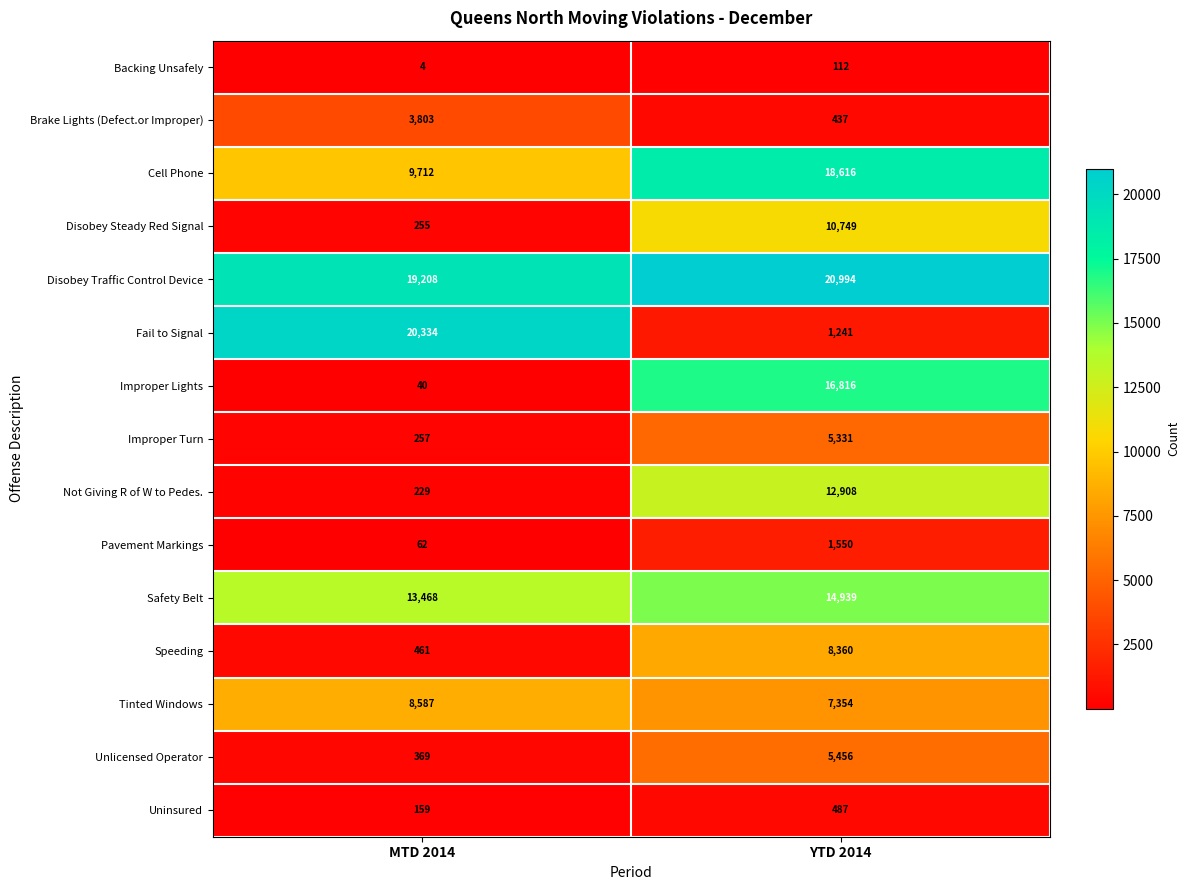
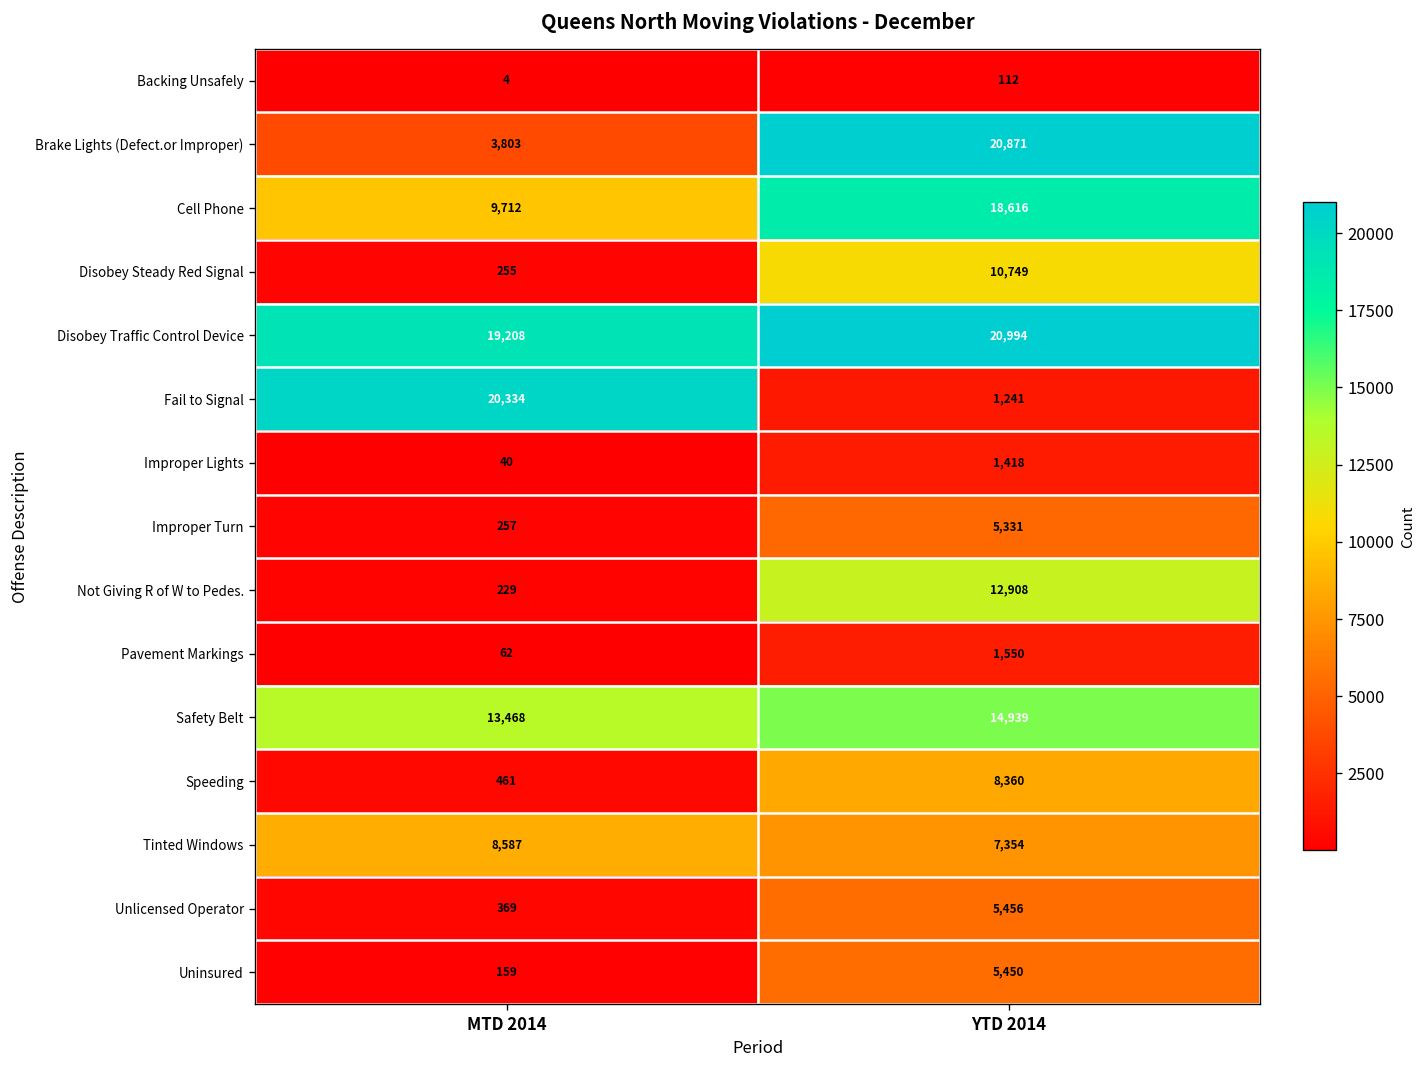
  {
    "Backing Unsafely": {
      "MTD 2014": "4",
      "YTD 2014": "112"
    },
    "Brake Lights (Defect.or Improper)": {
      "MTD 2014": "3,803",
-     "YTD 2014": "437"
+     "YTD 2014": "20,871"
    },
    "Cell Phone": {
      "MTD 2014": "9,712",
      "YTD 2014": "18,616"
    },
    "Disobey Steady Red Signal": {
      "MTD 2014": "255",
      "YTD 2014": "10,749"
    },
    "Disobey Traffic Control Device": {
      "MTD 2014": "19,208",
      "YTD 2014": "20,994"
    },
    "Fail to Signal": {
      "MTD 2014": "20,334",
      "YTD 2014": "1,241"
    },
    "Improper Lights": {
      "MTD 2014": "40",
-     "YTD 2014": "16,816"
+     "YTD 2014": "1,418"
    },
    "Improper Turn": {
      "MTD 2014": "257",
      "YTD 2014": "5,331"
    },
    "Not Giving R of W to Pedes.": {
      "MTD 2014": "229",
      "YTD 2014": "12,908"
    },
    "Pavement Markings": {
      "MTD 2014": "62",
      "YTD 2014": "1,550"
    },
    "Safety Belt": {
      "MTD 2014": "13,468",
      "YTD 2014": "14,939"
    },
    "Speeding": {
      "MTD 2014": "461",
      "YTD 2014": "8,360"
    },
    "Tinted Windows": {
      "MTD 2014": "8,587",
      "YTD 2014": "7,354"
    },
    "Unlicensed Operator": {
      "MTD 2014": "369",
      "YTD 2014": "5,456"
    },
    "Uninsured": {
      "MTD 2014": "159",
-     "YTD 2014": "487"
+     "YTD 2014": "5,450"
    }
  }
